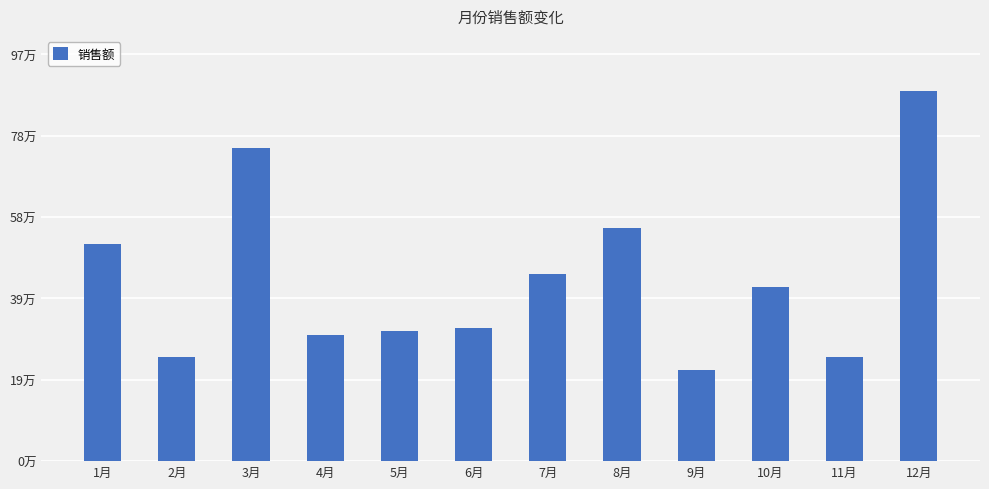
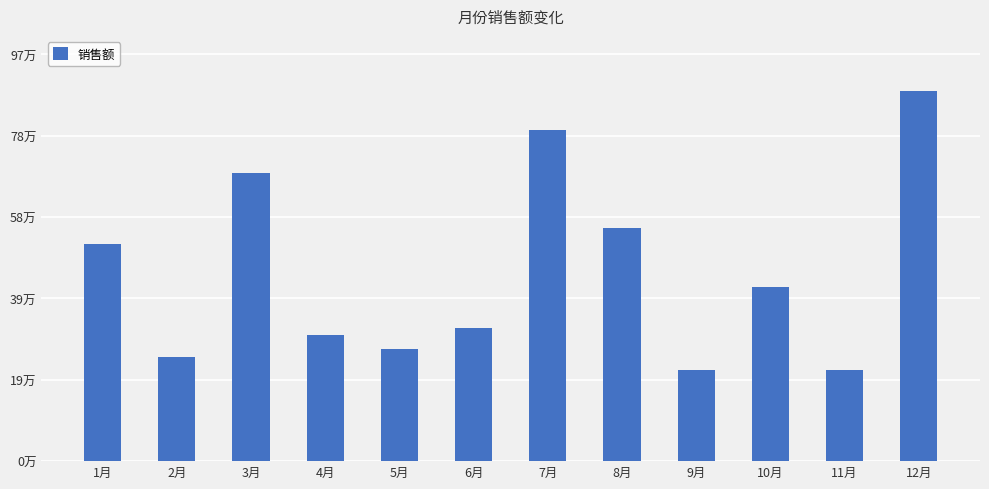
  {
    "1月": "52万",
    "2月": "25万",
-   "3月": "75万",
+   "3月": "69万",
    "4月": "30万",
-   "5月": "31万",
+   "5月": "27万",
    "6月": "32万",
-   "7月": "45万",
+   "7月": "79万",
    "8月": "55万",
    "9月": "22万",
    "10月": "42万",
-   "11月": "25万",
+   "11月": "22万",
    "12月": "88万"
  }
